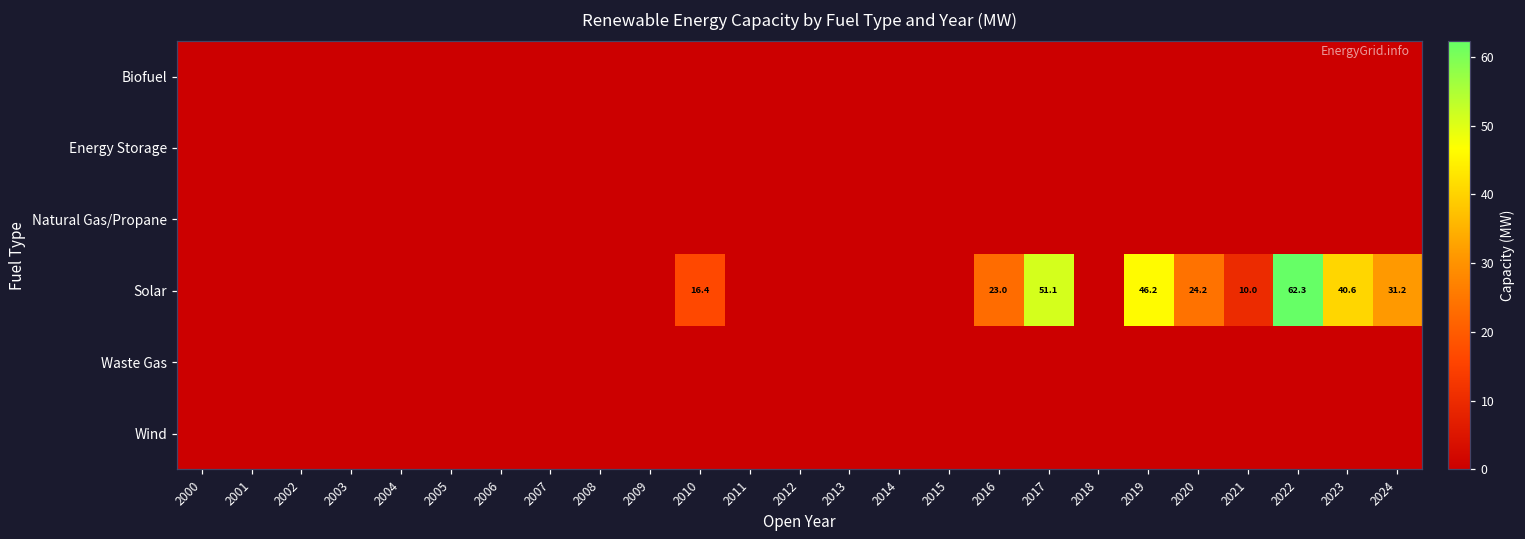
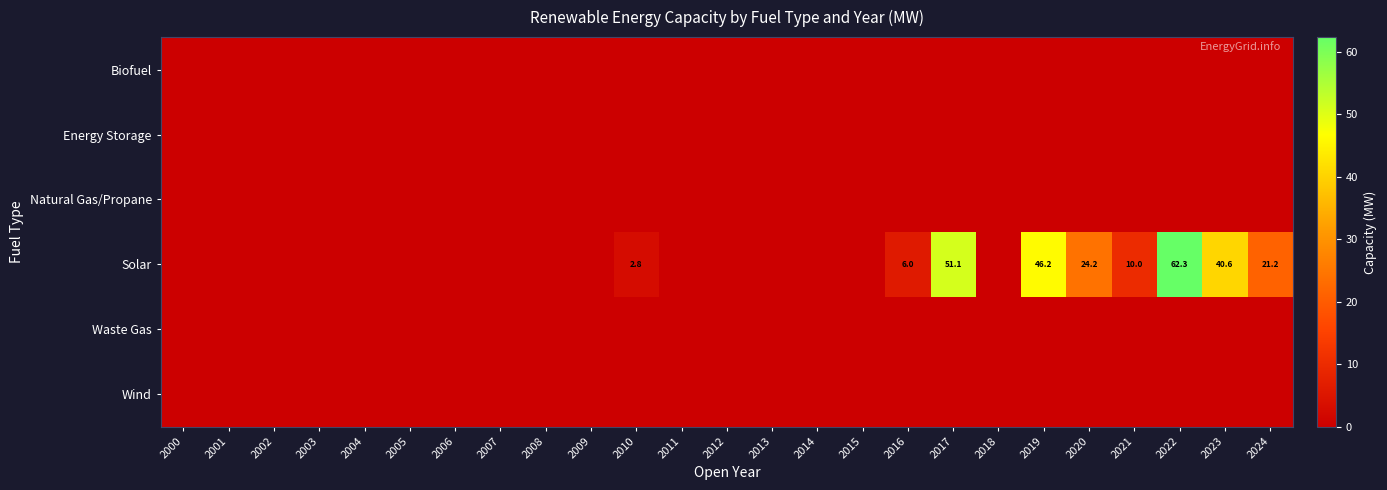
  {
    "Solar": {
-     "2010": 16.4,
-     "2016": 23.0,
+     "2010": 2.8,
+     "2016": 6.0,
      "2017": 51.1,
      "2019": 46.2,
      "2020": 24.2,
      "2021": 10.0,
      "2022": 62.3,
      "2023": 40.6,
-     "2024": 31.2
+     "2024": 21.2
    }
  }
